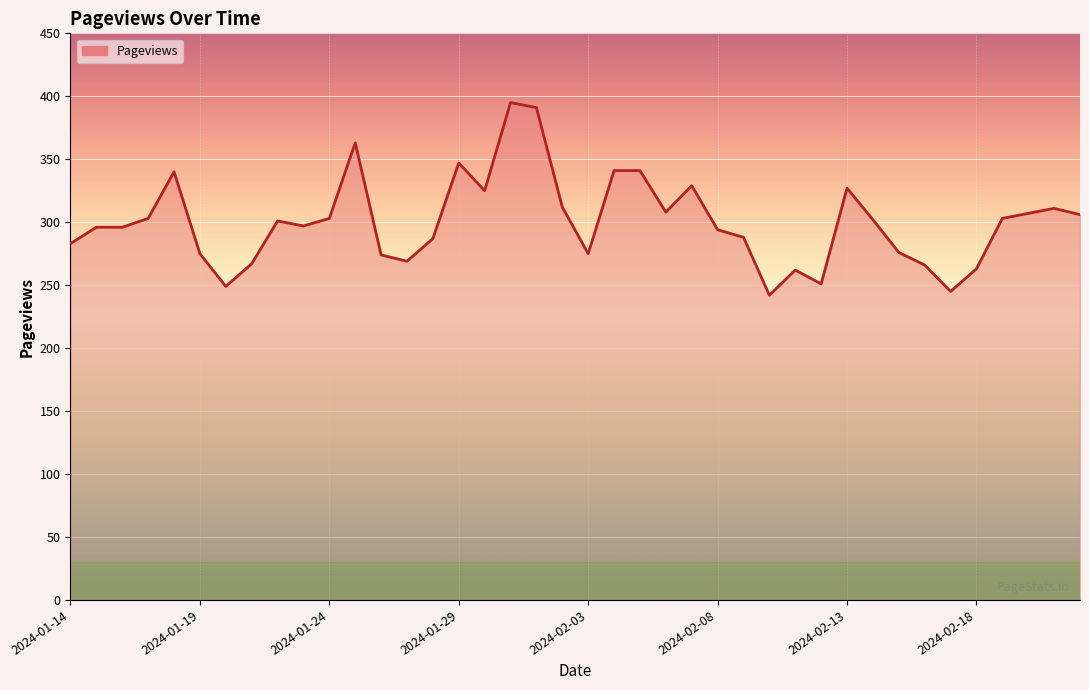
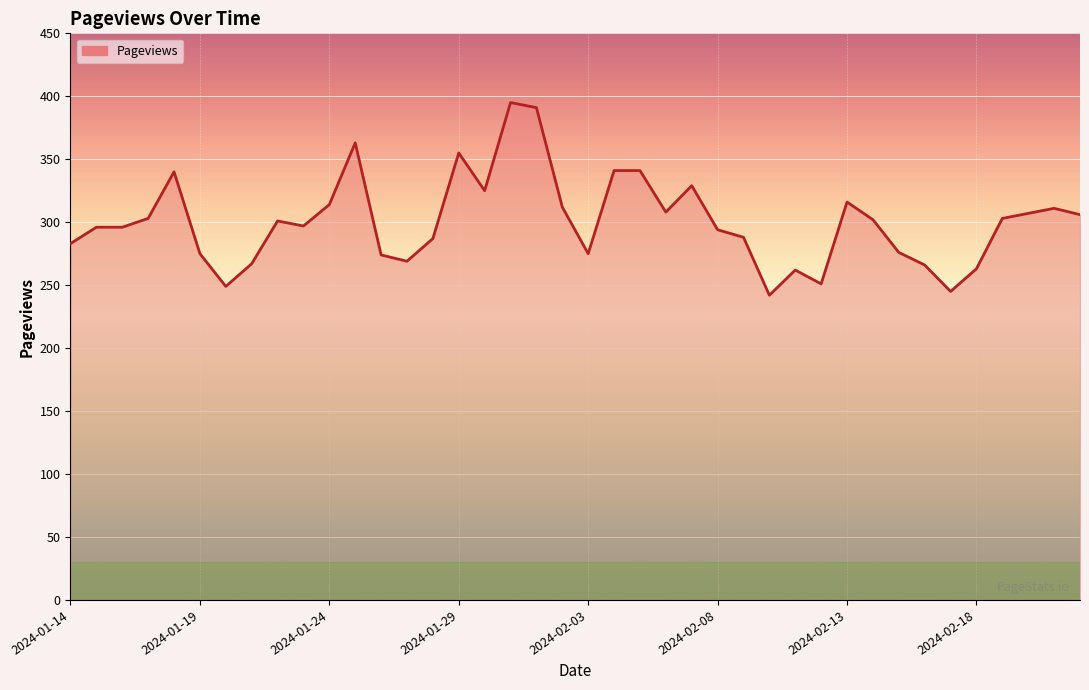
  {
    "2024-01-14": 283,
    "2024-01-19": 275,
-   "2024-01-24": 303,
-   "2024-01-29": 347,
+   "2024-01-24": 314,
+   "2024-01-29": 355,
    "2024-02-03": 275,
    "2024-02-08": 294,
-   "2024-02-13": 327,
+   "2024-02-13": 316,
    "2024-02-18": 263
  }
